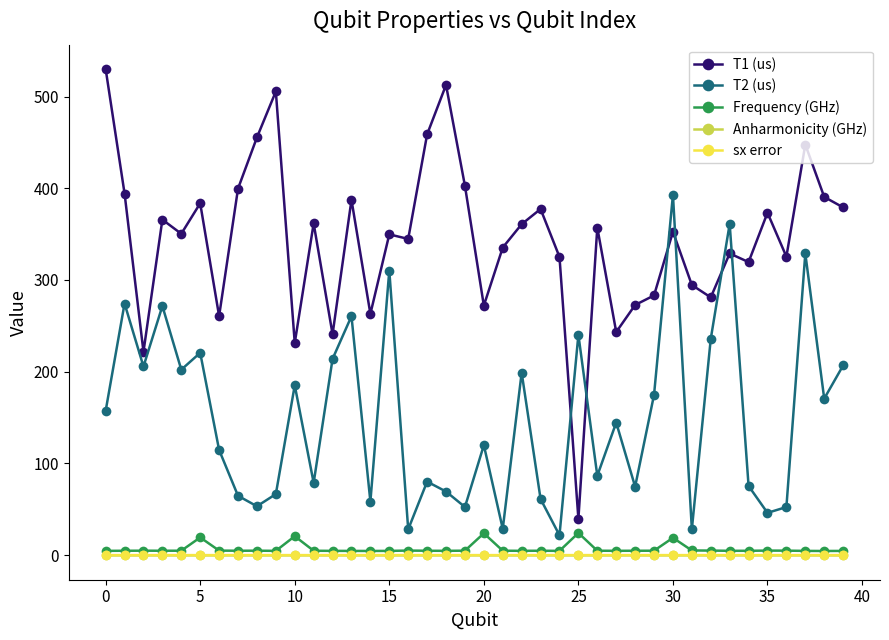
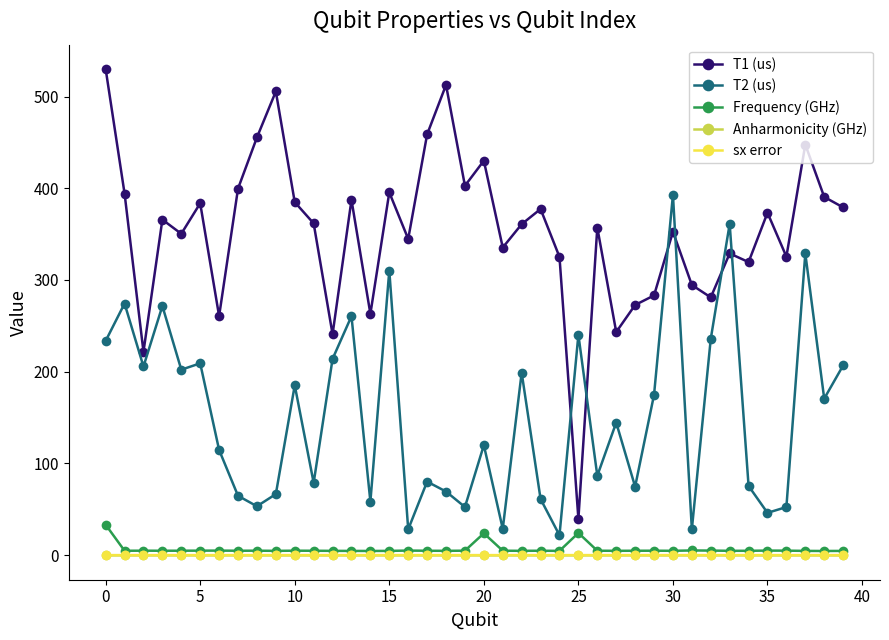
  {
    "T1 (us)": {
      "0": 530,
      "5": 380,
-     "10": 230,
-     "15": 350,
-     "20": 270,
+     "10": 380,
+     "15": 400,
+     "20": 430,
      "25": 40,
      "30": 350,
      "35": 370
    },
    "T2 (us)": {
-     "0": 160,
-     "5": 220,
+     "0": 230,
+     "5": 210,
      "10": 190,
      "15": 310,
      "20": 120,
      "25": 240,
      "30": 390,
      "35": 50
    },
    "Frequency (GHz)": {
-     "0": 0,
-     "5": 20,
-     "10": 20,
+     "0": 30,
+     "5": 0,
+     "10": 0,
      "15": 0,
      "20": 20,
      "25": 20,
-     "30": 20,
+     "30": 0,
      "35": 0
    },
    "sx error": {
      "0": 0,
      "5": 0,
      "10": 0,
      "15": 0,
      "20": 0,
      "25": 0,
      "30": 0,
      "35": 0
    }
  }
